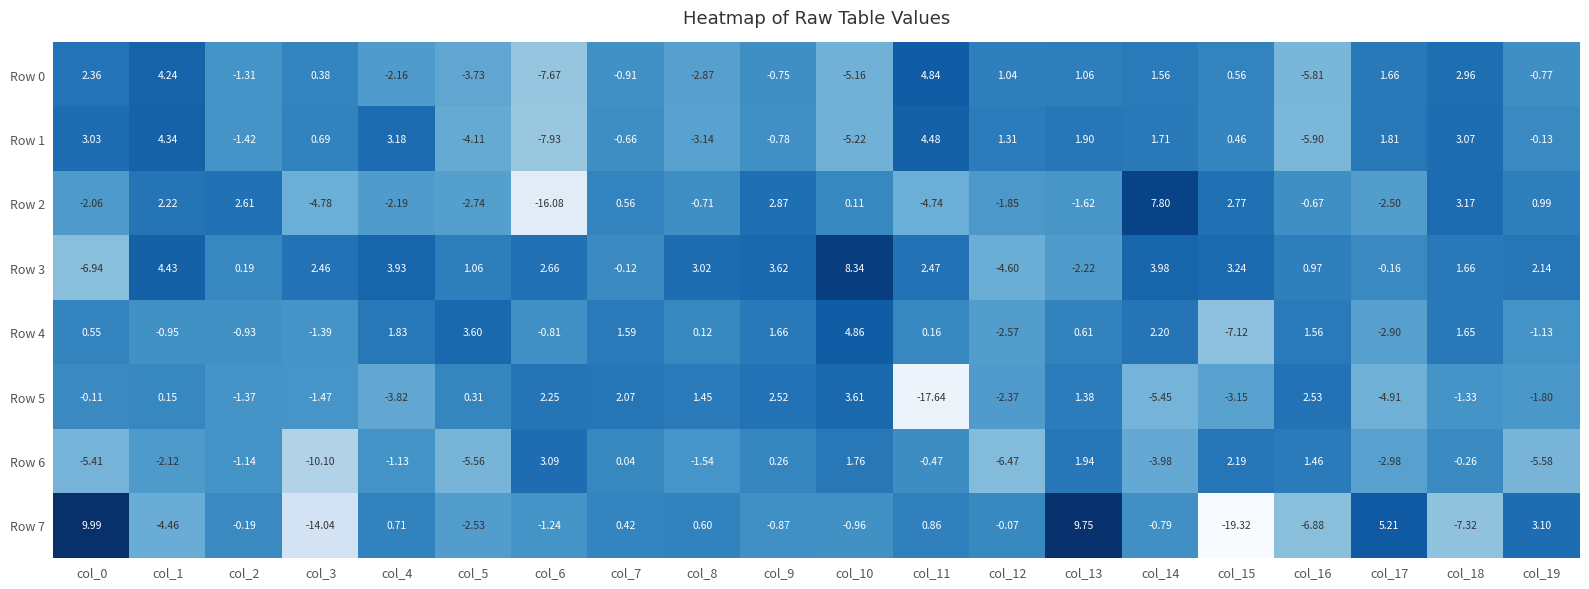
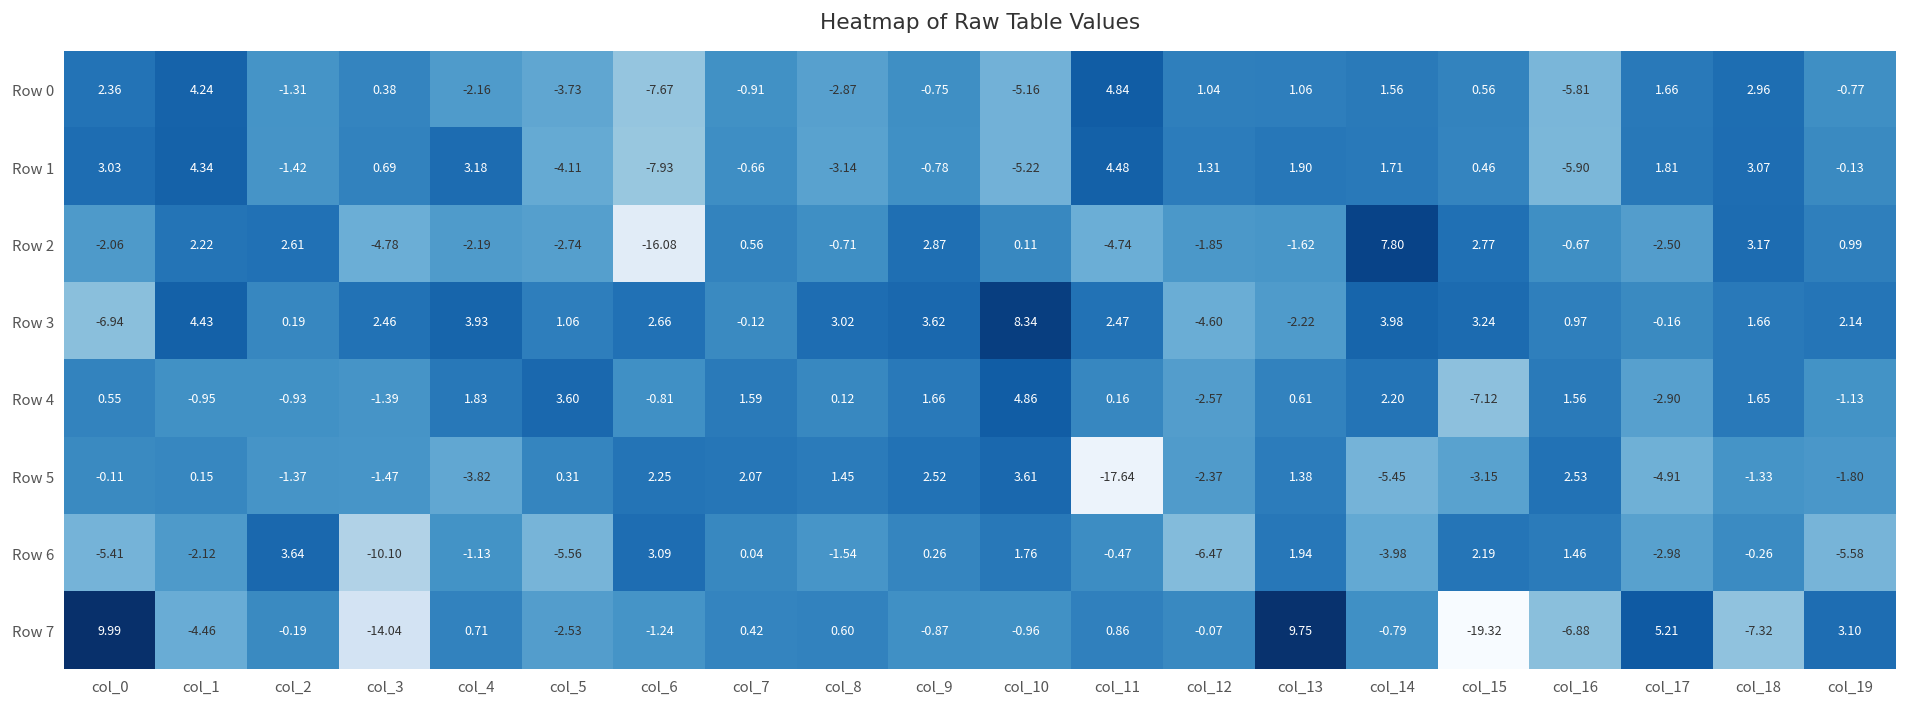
  {
    "Row 0": {
      "col_0": 2.36,
      "col_1": 4.24,
      "col_2": -1.31,
      "col_3": 0.38,
      "col_4": -2.16,
      "col_5": -3.73,
      "col_6": -7.67,
      "col_7": -0.91,
      "col_8": -2.87,
      "col_9": -0.75,
      "col_10": -5.16,
      "col_11": 4.84,
      "col_12": 1.04,
      "col_13": 1.06,
      "col_14": 1.56,
      "col_15": 0.56,
      "col_16": -5.81,
      "col_17": 1.66,
      "col_18": 2.96,
      "col_19": -0.77
    },
    "Row 1": {
      "col_0": 3.03,
      "col_1": 4.34,
      "col_2": -1.42,
      "col_3": 0.69,
      "col_4": 3.18,
      "col_5": -4.11,
      "col_6": -7.93,
      "col_7": -0.66,
      "col_8": -3.14,
      "col_9": -0.78,
      "col_10": -5.22,
      "col_11": 4.48,
      "col_12": 1.31,
      "col_13": 1.90,
      "col_14": 1.71,
      "col_15": 0.46,
      "col_16": -5.90,
      "col_17": 1.81,
      "col_18": 3.07,
      "col_19": -0.13
    },
    "Row 2": {
      "col_0": -2.06,
      "col_1": 2.22,
      "col_2": 2.61,
      "col_3": -4.78,
      "col_4": -2.19,
      "col_5": -2.74,
      "col_6": -16.08,
      "col_7": 0.56,
      "col_8": -0.71,
      "col_9": 2.87,
      "col_10": 0.11,
      "col_11": -4.74,
      "col_12": -1.85,
      "col_13": -1.62,
      "col_14": 7.80,
      "col_15": 2.77,
      "col_16": -0.67,
      "col_17": -2.50,
      "col_18": 3.17,
      "col_19": 0.99
    },
    "Row 3": {
      "col_0": -6.94,
      "col_1": 4.43,
      "col_2": 0.19,
      "col_3": 2.46,
      "col_4": 3.93,
      "col_5": 1.06,
      "col_6": 2.66,
      "col_7": -0.12,
      "col_8": 3.02,
      "col_9": 3.62,
      "col_10": 8.34,
      "col_11": 2.47,
      "col_12": -4.60,
      "col_13": -2.22,
      "col_14": 3.98,
      "col_15": 3.24,
      "col_16": 0.97,
      "col_17": -0.16,
      "col_18": 1.66,
      "col_19": 2.14
    },
    "Row 4": {
      "col_0": 0.55,
      "col_1": -0.95,
      "col_2": -0.93,
      "col_3": -1.39,
      "col_4": 1.83,
      "col_5": 3.60,
      "col_6": -0.81,
      "col_7": 1.59,
      "col_8": 0.12,
      "col_9": 1.66,
      "col_10": 4.86,
      "col_11": 0.16,
      "col_12": -2.57,
      "col_13": 0.61,
      "col_14": 2.20,
      "col_15": -7.12,
      "col_16": 1.56,
      "col_17": -2.90,
      "col_18": 1.65,
      "col_19": -1.13
    },
    "Row 5": {
      "col_0": -0.11,
      "col_1": 0.15,
      "col_2": -1.37,
      "col_3": -1.47,
      "col_4": -3.82,
      "col_5": 0.31,
      "col_6": 2.25,
      "col_7": 2.07,
      "col_8": 1.45,
      "col_9": 2.52,
      "col_10": 3.61,
      "col_11": -17.64,
      "col_12": -2.37,
      "col_13": 1.38,
      "col_14": -5.45,
      "col_15": -3.15,
      "col_16": 2.53,
      "col_17": -4.91,
      "col_18": -1.33,
      "col_19": -1.80
    },
    "Row 6": {
      "col_0": -5.41,
      "col_1": -2.12,
-     "col_2": -1.14,
+     "col_2": 3.64,
      "col_3": -10.10,
      "col_4": -1.13,
      "col_5": -5.56,
      "col_6": 3.09,
      "col_7": 0.04,
      "col_8": -1.54,
      "col_9": 0.26,
      "col_10": 1.76,
      "col_11": -0.47,
      "col_12": -6.47,
      "col_13": 1.94,
      "col_14": -3.98,
      "col_15": 2.19,
      "col_16": 1.46,
      "col_17": -2.98,
      "col_18": -0.26,
      "col_19": -5.58
    },
    "Row 7": {
      "col_0": 9.99,
      "col_1": -4.46,
      "col_2": -0.19,
      "col_3": -14.04,
      "col_4": 0.71,
      "col_5": -2.53,
      "col_6": -1.24,
      "col_7": 0.42,
      "col_8": 0.60,
      "col_9": -0.87,
      "col_10": -0.96,
      "col_11": 0.86,
      "col_12": -0.07,
      "col_13": 9.75,
      "col_14": -0.79,
      "col_15": -19.32,
      "col_16": -6.88,
      "col_17": 5.21,
      "col_18": -7.32,
      "col_19": 3.10
    }
  }
